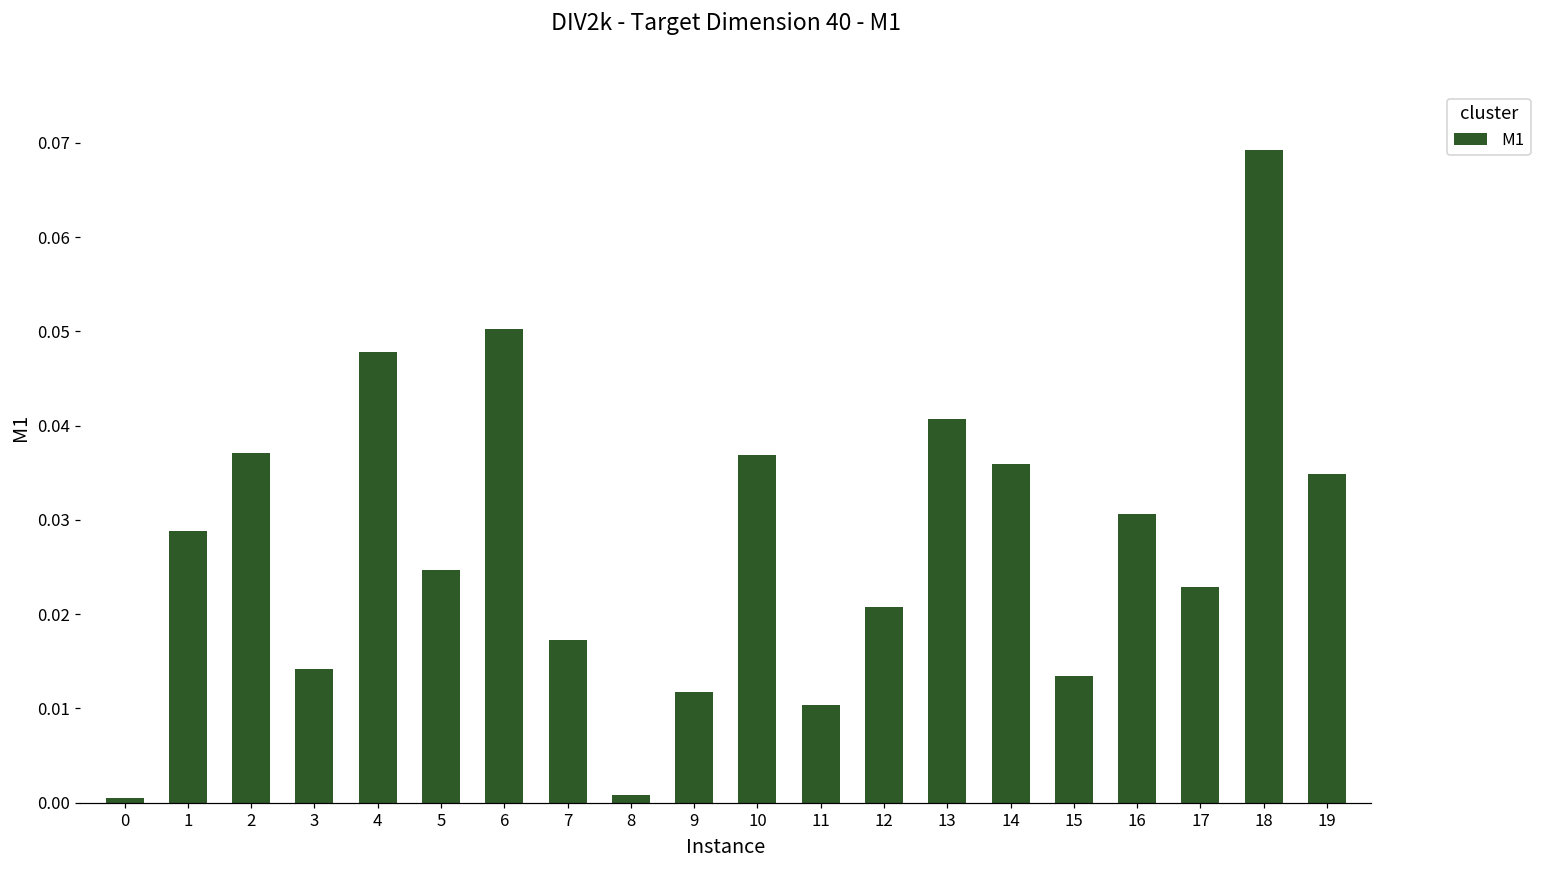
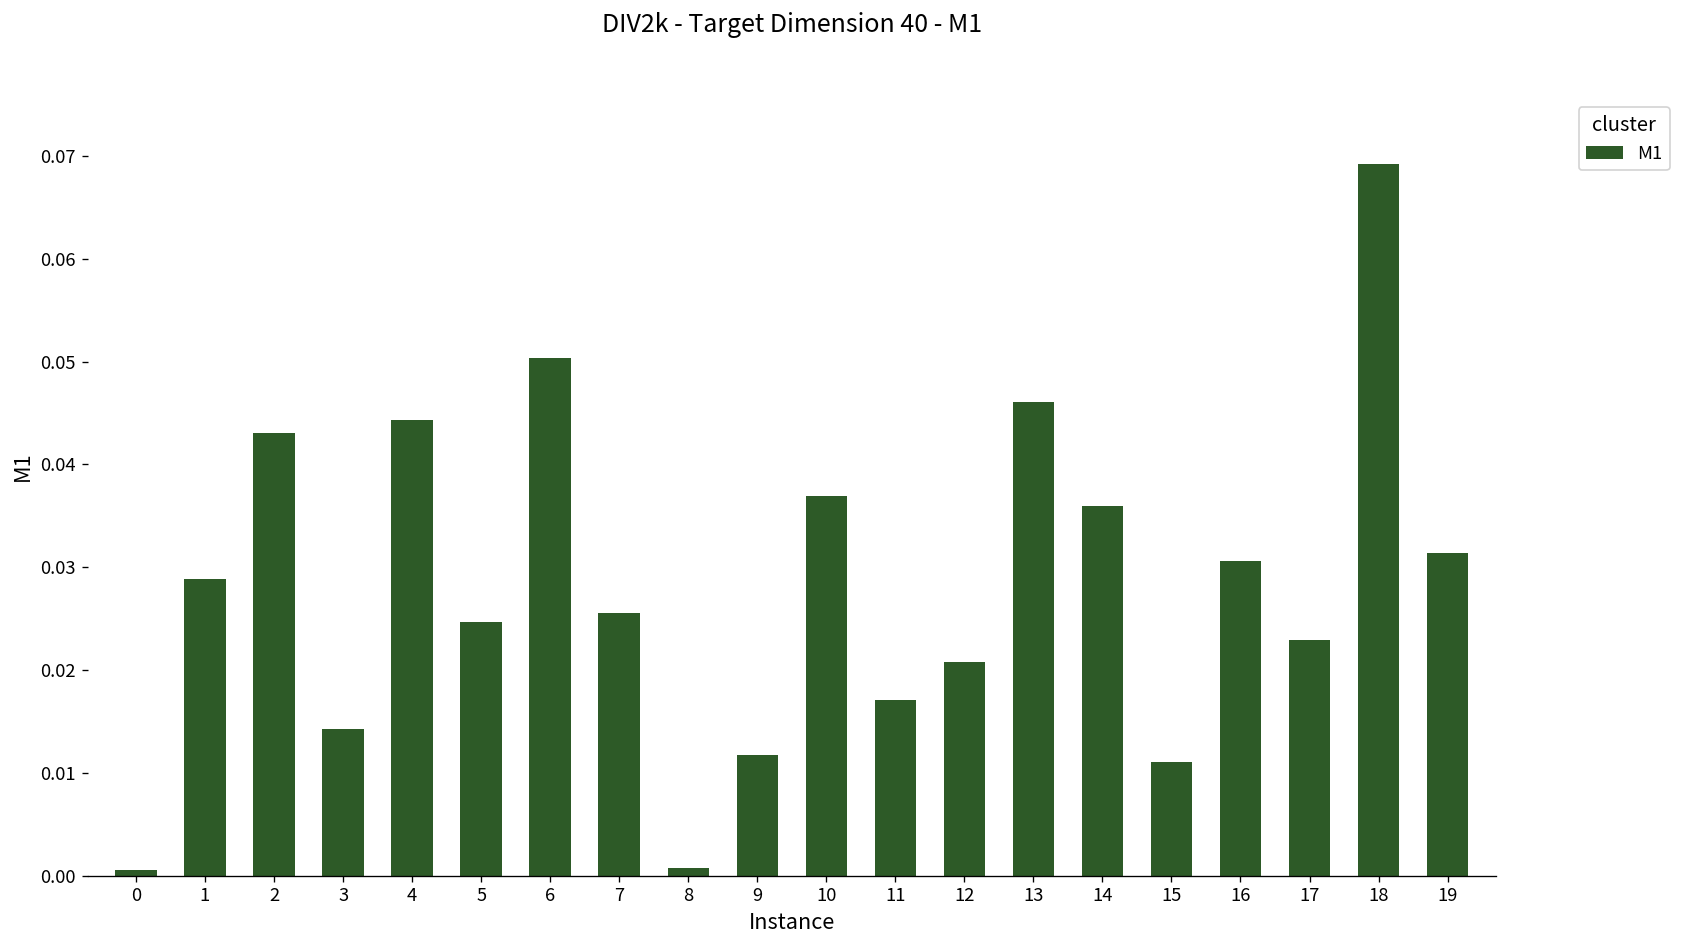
  {
    "0": 0.001,
    "1": 0.029,
-   "2": 0.037,
+   "2": 0.043,
    "3": 0.014,
-   "4": 0.048,
+   "4": 0.044,
    "5": 0.025,
    "6": 0.050,
-   "7": 0.017,
+   "7": 0.026,
    "8": 0.001,
    "9": 0.012,
    "10": 0.037,
-   "11": 0.010,
+   "11": 0.017,
    "12": 0.021,
-   "13": 0.041,
+   "13": 0.046,
    "14": 0.036,
-   "15": 0.013,
+   "15": 0.011,
    "16": 0.031,
    "17": 0.023,
    "18": 0.069,
-   "19": 0.035
+   "19": 0.031
  }
